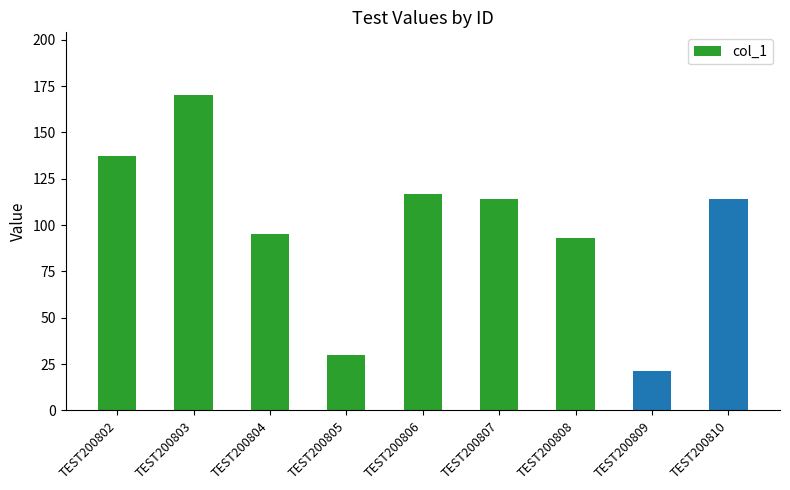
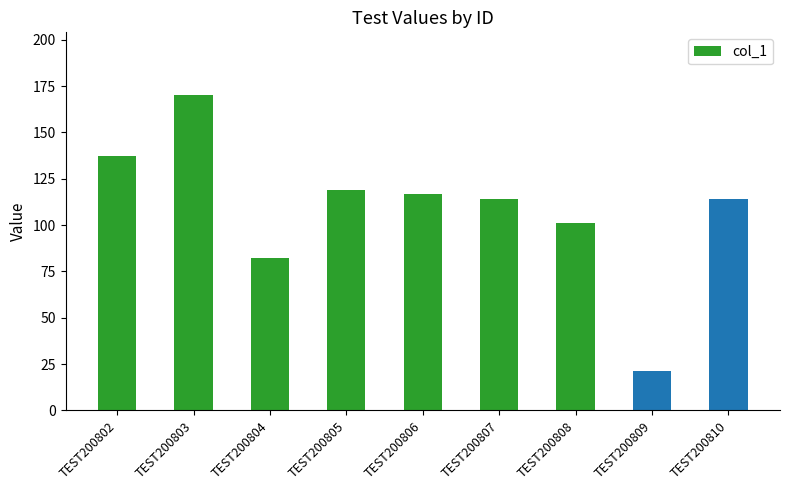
  {
    "TEST200802": 137,
    "TEST200803": 170,
-   "TEST200804": 95,
-   "TEST200805": 30,
+   "TEST200804": 82,
+   "TEST200805": 119,
    "TEST200806": 117,
    "TEST200807": 114,
-   "TEST200808": 93,
+   "TEST200808": 101,
    "TEST200809": 21,
    "TEST200810": 114
  }
